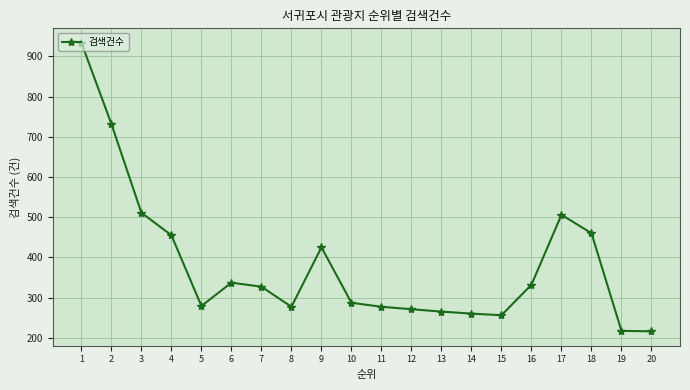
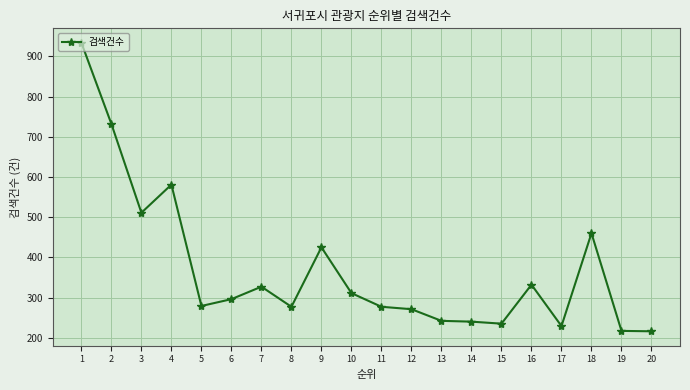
  {
    "2": 730,
    "3": 510,
-   "4": 460,
+   "4": 580,
    "5": 280,
-   "6": 340,
+   "6": 300,
    "7": 330,
    "8": 280,
    "9": 430,
-   "10": 290,
+   "10": 310,
    "11": 280,
    "12": 270,
-   "13": 270,
-   "14": 260,
-   "15": 260,
+   "13": 240,
+   "14": 240,
+   "15": 240,
    "16": 330,
-   "17": 510,
+   "17": 230,
    "18": 460,
    "19": 220,
    "20": 220
  }
